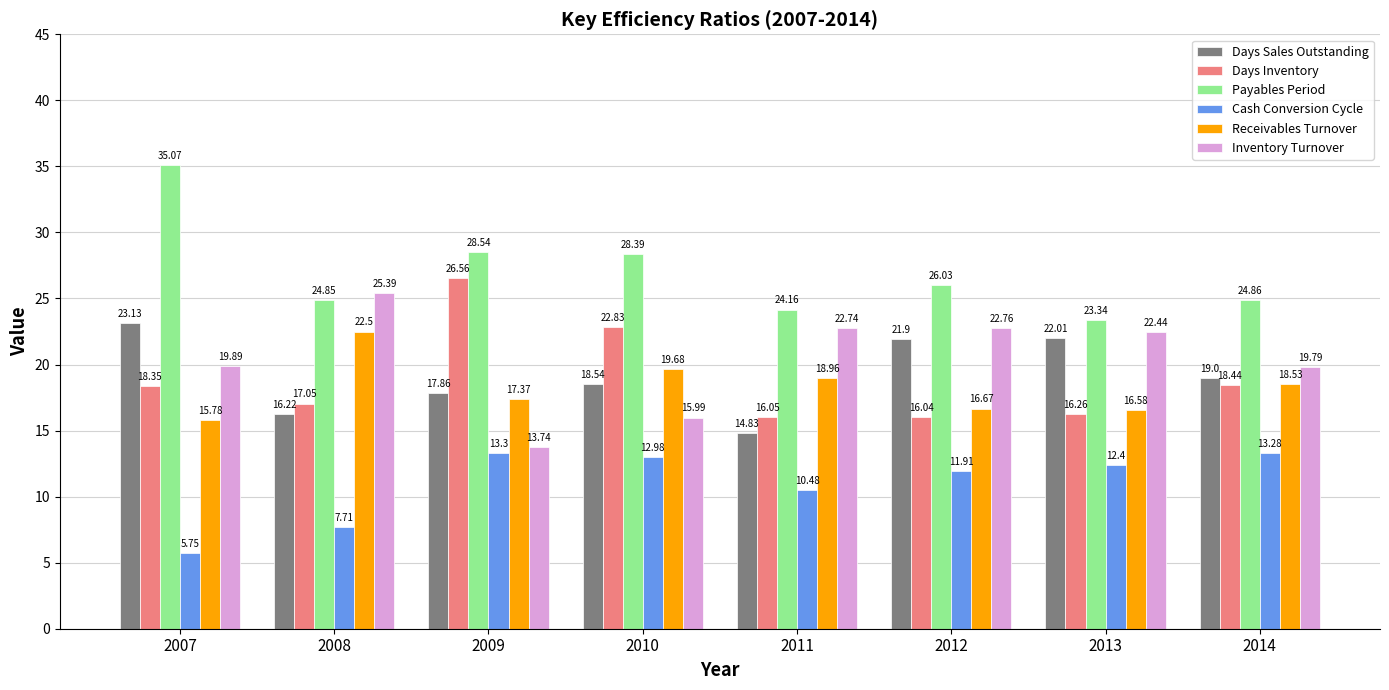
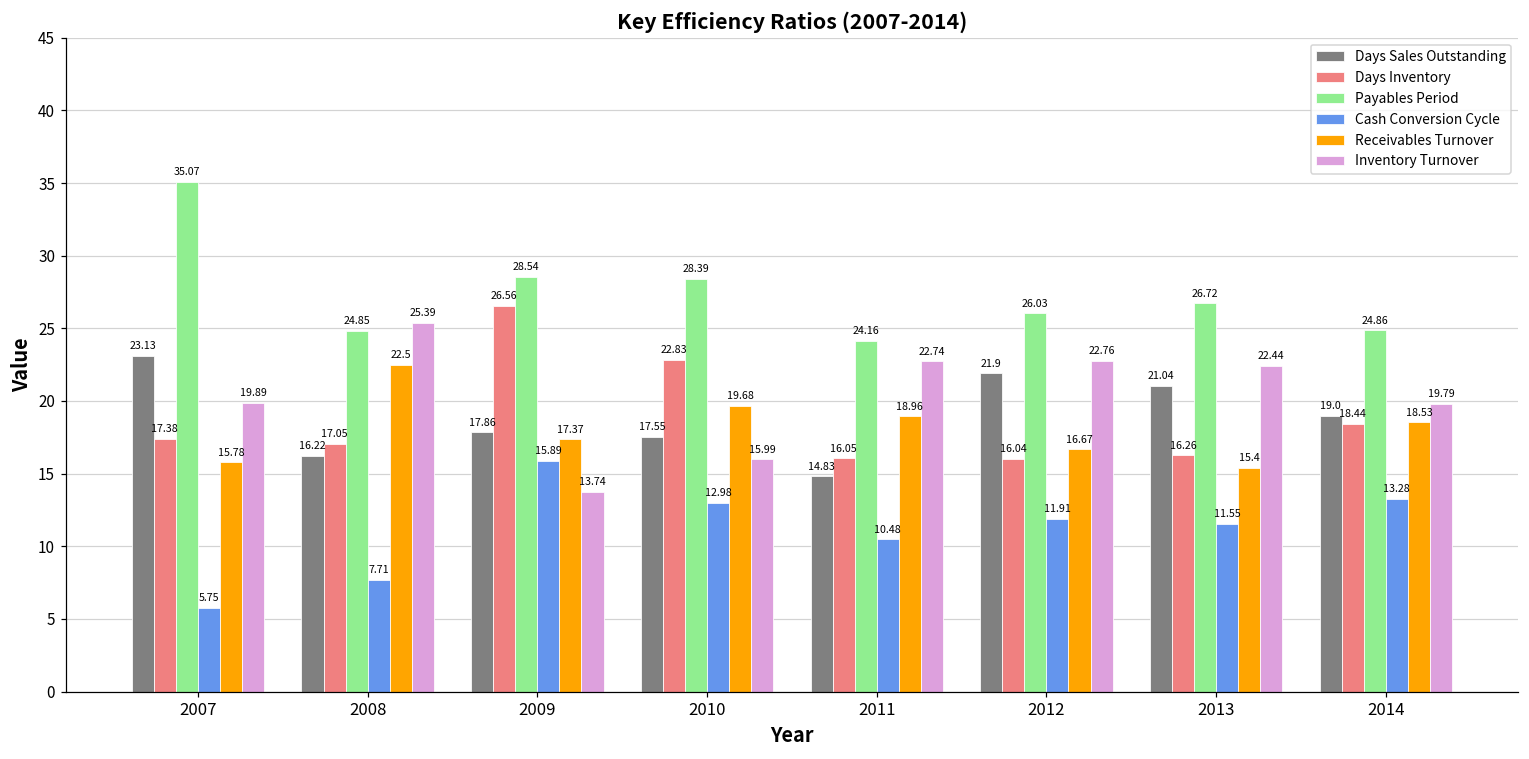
  {
    "Days Sales Outstanding": {
      "2007": 23.13,
      "2008": 16.22,
      "2009": 17.86,
-     "2010": 18.54,
+     "2010": 17.55,
      "2011": 14.83,
      "2012": 21.9,
-     "2013": 22.01,
+     "2013": 21.04,
      "2014": 19.0
    },
    "Days Inventory": {
-     "2007": 18.35,
+     "2007": 17.38,
      "2008": 17.05,
      "2009": 26.56,
      "2010": 22.83,
      "2011": 16.05,
      "2012": 16.04,
      "2013": 16.26,
      "2014": 18.44
    },
    "Payables Period": {
      "2007": 35.07,
      "2008": 24.85,
      "2009": 28.54,
      "2010": 28.39,
      "2011": 24.16,
      "2012": 26.03,
-     "2013": 23.34,
+     "2013": 26.72,
      "2014": 24.86
    },
    "Cash Conversion Cycle": {
      "2007": 5.75,
      "2008": 7.71,
-     "2009": 13.3,
+     "2009": 15.89,
      "2010": 12.98,
      "2011": 10.48,
      "2012": 11.91,
-     "2013": 12.4,
+     "2013": 11.55,
      "2014": 13.28
    },
    "Receivables Turnover": {
      "2007": 15.78,
      "2008": 22.5,
      "2009": 17.37,
      "2010": 19.68,
      "2011": 18.96,
      "2012": 16.67,
-     "2013": 16.58,
+     "2013": 15.4,
      "2014": 18.53
    },
    "Inventory Turnover": {
      "2007": 19.89,
      "2008": 25.39,
      "2009": 13.74,
      "2010": 15.99,
      "2011": 22.74,
      "2012": 22.76,
      "2013": 22.44,
      "2014": 19.79
    }
  }
